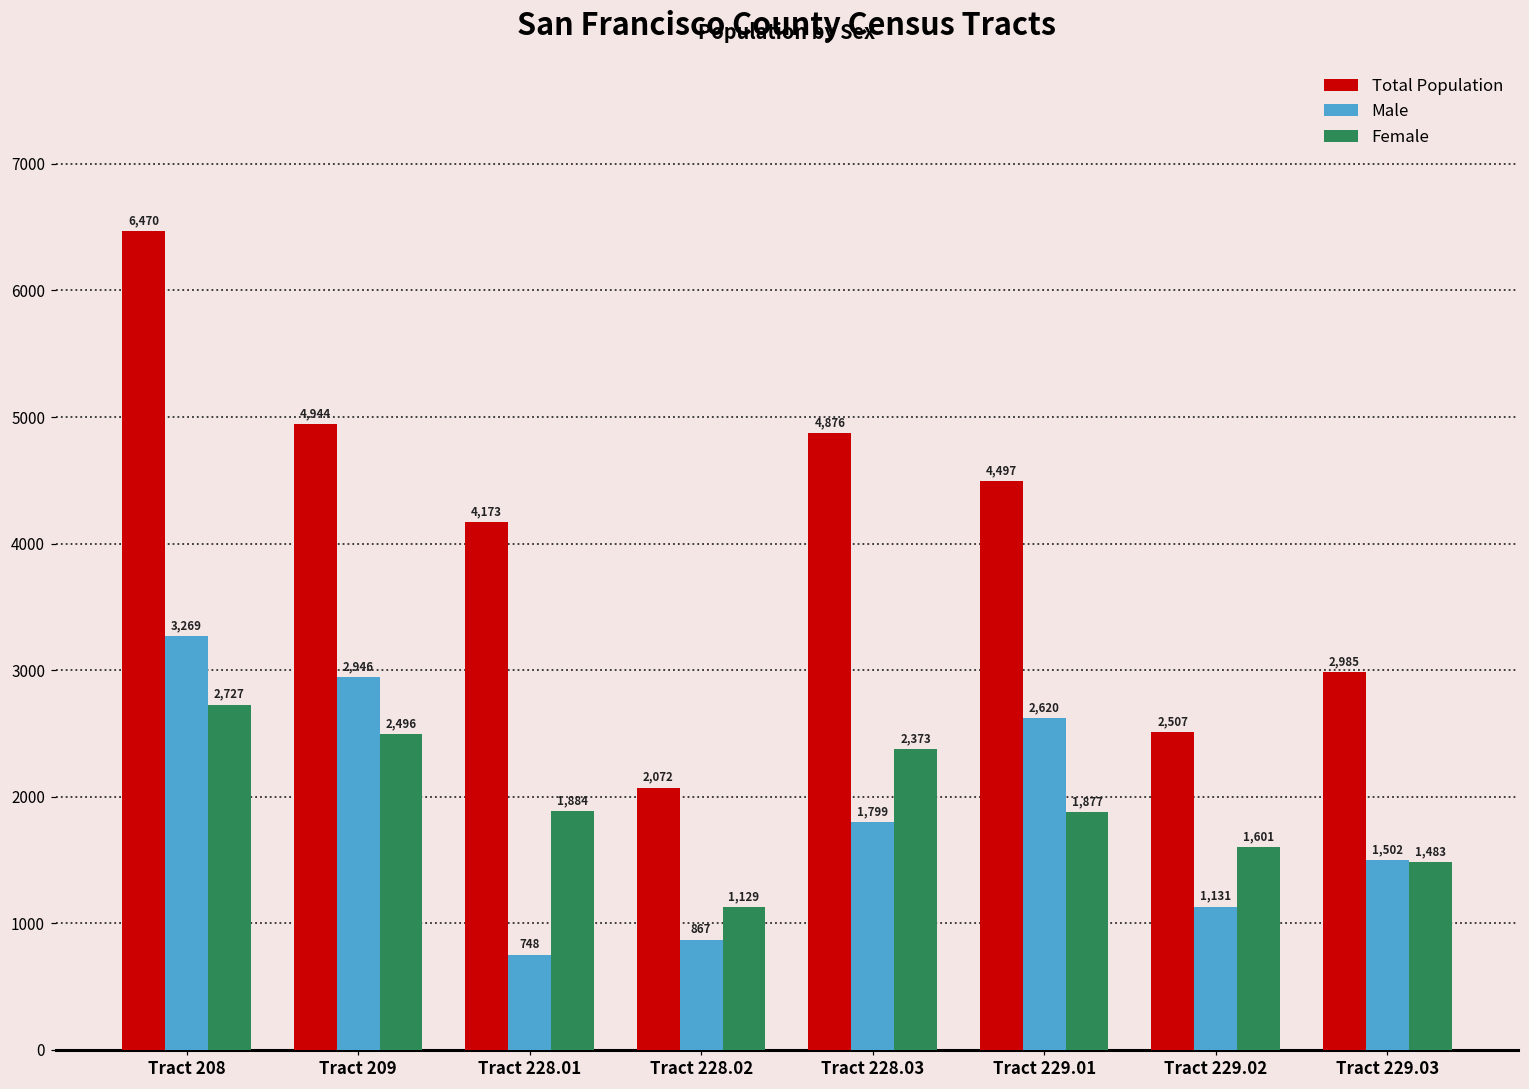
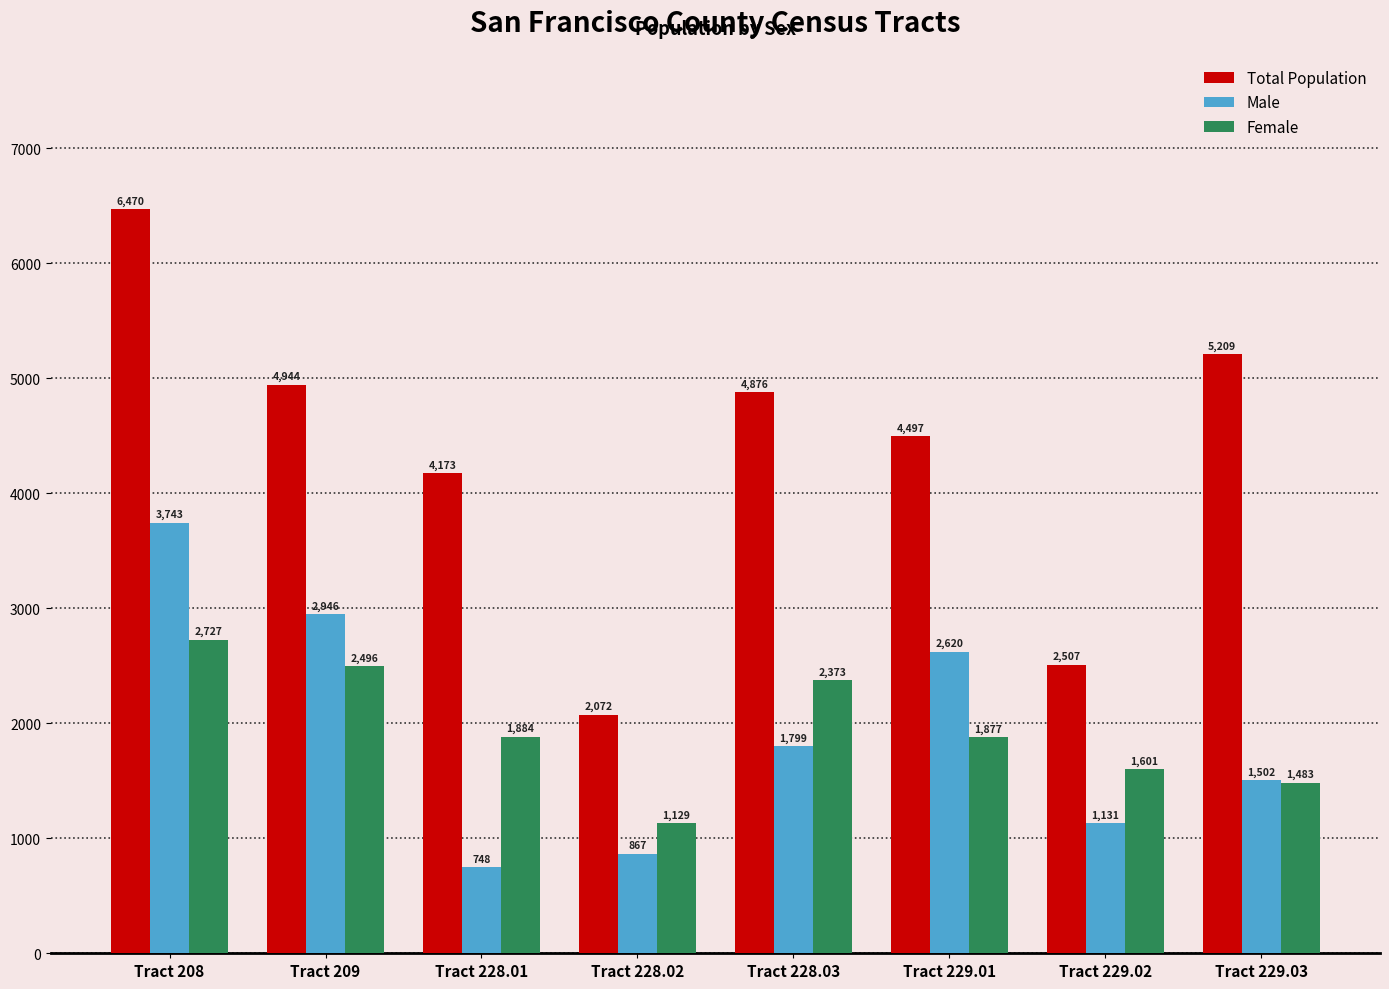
  {
    "Total Population": {
      "Tract 208": "6,470",
      "Tract 209": "4,944",
      "Tract 228.01": "4,173",
      "Tract 228.02": "2,072",
      "Tract 228.03": "4,876",
      "Tract 229.01": "4,497",
      "Tract 229.02": "2,507",
-     "Tract 229.03": "2,985"
+     "Tract 229.03": "5,209"
    },
    "Male": {
-     "Tract 208": "3,269",
+     "Tract 208": "3,743",
      "Tract 209": "2,946",
      "Tract 228.01": "748",
      "Tract 228.02": "867",
      "Tract 228.03": "1,799",
      "Tract 229.01": "2,620",
      "Tract 229.02": "1,131",
      "Tract 229.03": "1,502"
    },
    "Female": {
      "Tract 208": "2,727",
      "Tract 209": "2,496",
      "Tract 228.01": "1,884",
      "Tract 228.02": "1,129",
      "Tract 228.03": "2,373",
      "Tract 229.01": "1,877",
      "Tract 229.02": "1,601",
      "Tract 229.03": "1,483"
    }
  }
